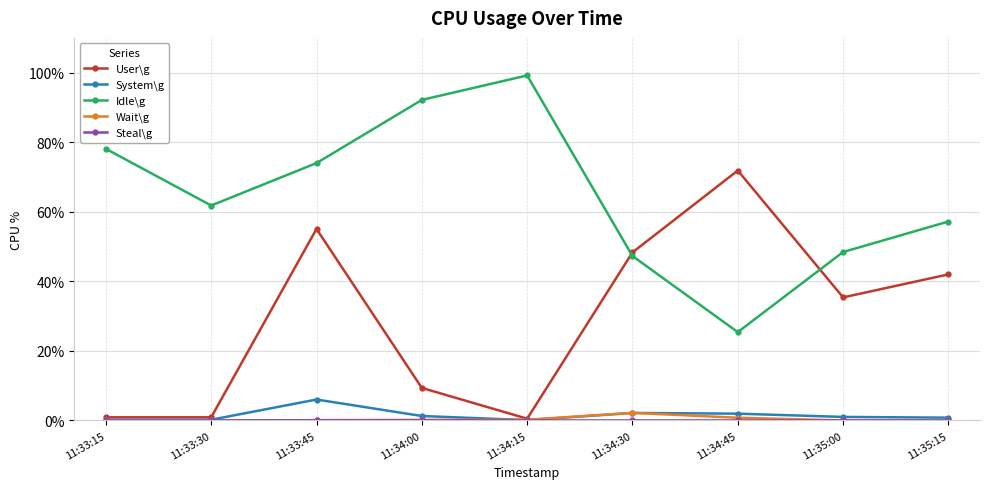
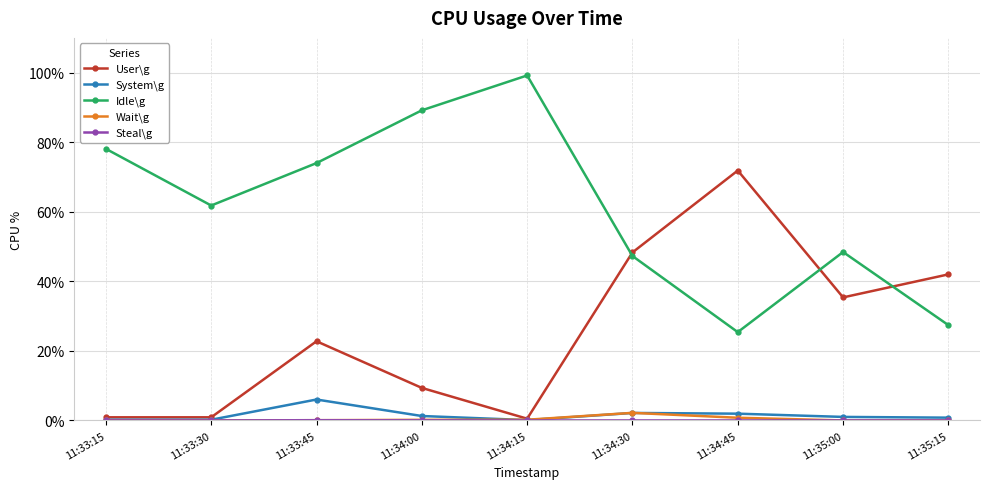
  {
    "User\\g": {
-     "11:33:45": "55%",
+     "11:33:45": "23%",
      "11:34:00": "9%",
      "11:34:30": "48%",
      "11:34:45": "72%",
      "11:35:00": "35%",
      "11:35:15": "42%"
    },
    "System\\g": {
      "11:33:45": "6%",
      "11:34:00": "1%",
      "11:34:45": "2%",
      "11:35:00": "1%",
      "11:35:15": "1%"
    },
    "Idle\\g": {
      "11:33:15": "78%",
      "11:33:30": "62%",
      "11:33:45": "74%",
-     "11:34:00": "92%",
+     "11:34:00": "89%",
      "11:34:15": "99%",
      "11:34:30": "47%",
      "11:34:45": "25%",
      "11:35:00": "48%",
-     "11:35:15": "57%"
+     "11:35:15": "27%"
    },
    "Wait\\g": {
      "11:34:45": "1%"
    },
    "Steal\\g": {
      "11:34:30": "0%",
      "11:34:45": "0%"
    }
  }
